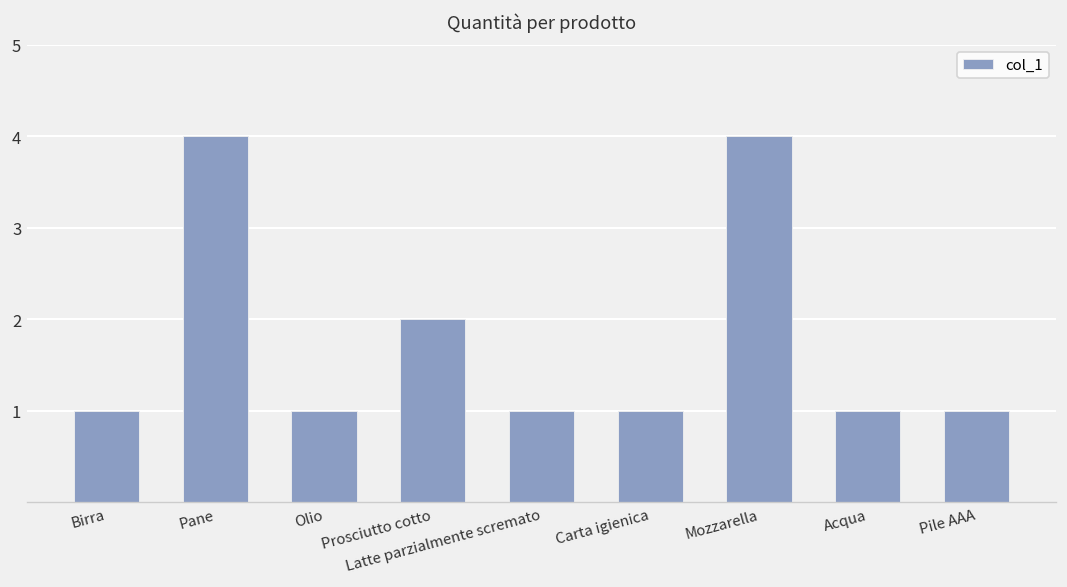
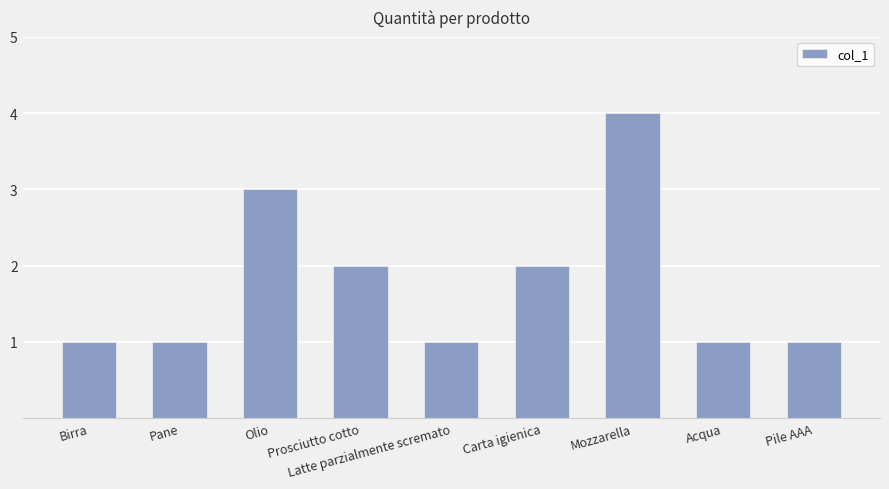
  {
    "Birra": 1,
-   "Pane": 4,
-   "Olio": 1,
+   "Pane": 1,
+   "Olio": 3,
    "Prosciutto cotto": 2,
    "Latte parzialmente scremato": 1,
-   "Carta igienica": 1,
+   "Carta igienica": 2,
    "Mozzarella": 4,
    "Acqua": 1,
    "Pile AAA": 1
  }
